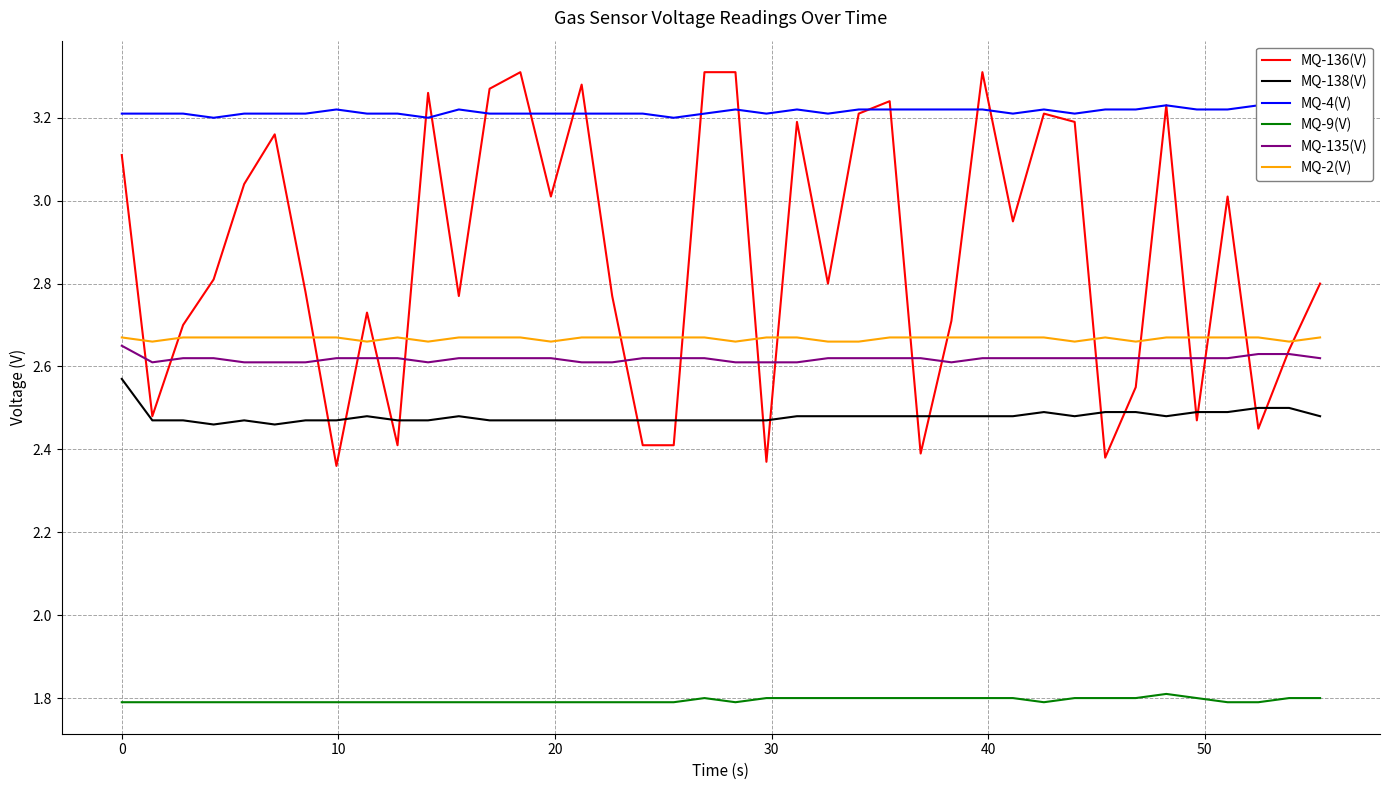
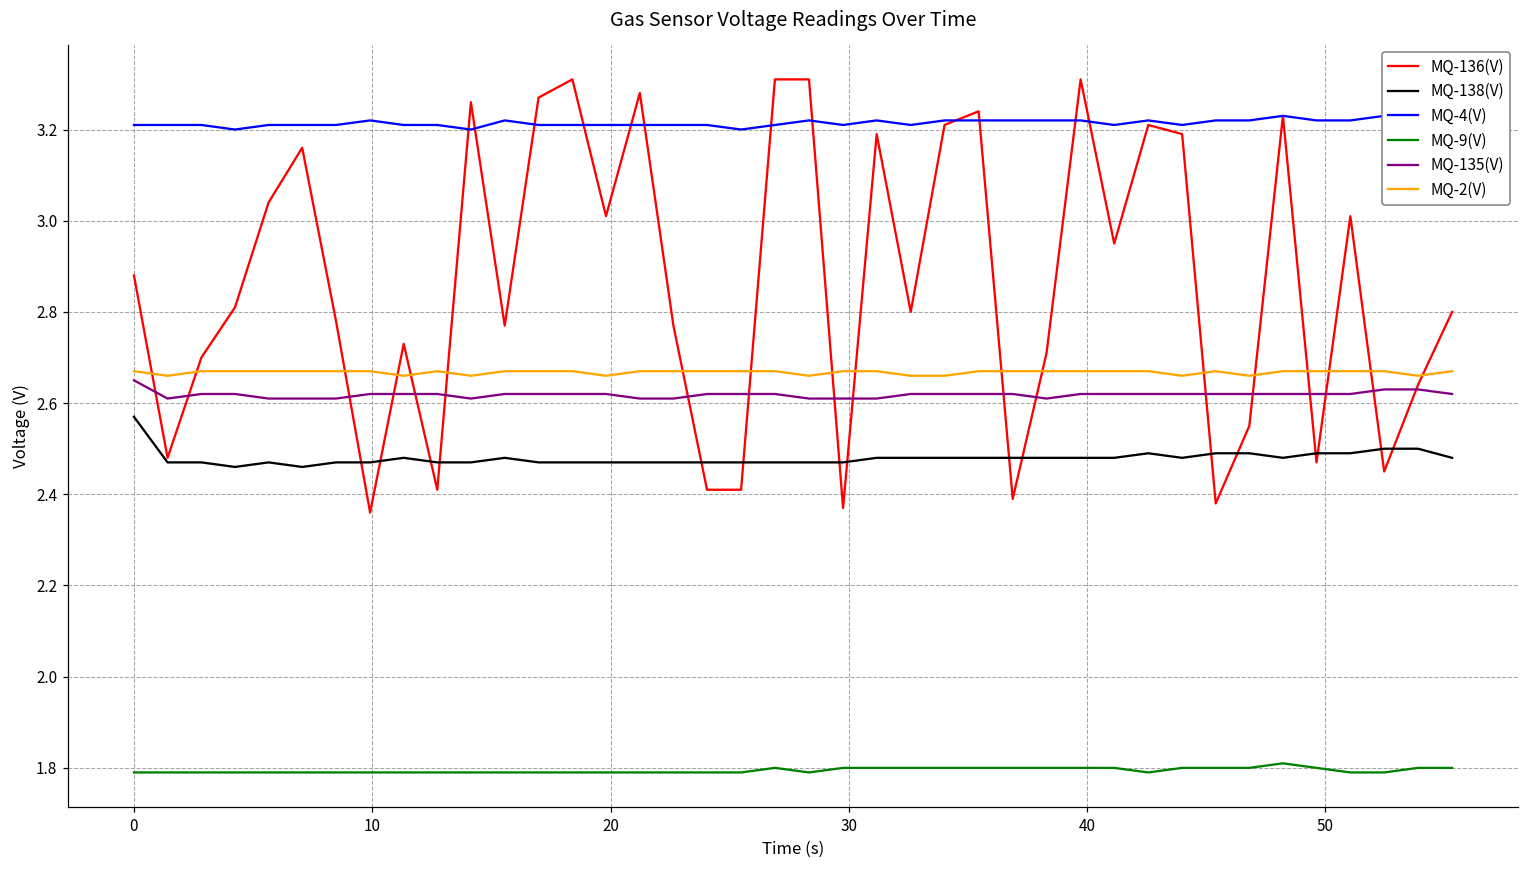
  {
    "MQ-136(V)": {
-     "0": 3.11
+     "0": 2.88
    },
    "MQ-138(V)": {
      "0": 2.57
    },
    "MQ-4(V)": {
      "0": 3.21
    },
    "MQ-9(V)": {
      "0": 1.79
    },
    "MQ-135(V)": {
      "0": 2.65
    },
    "MQ-2(V)": {
      "0": 2.67
    }
  }
